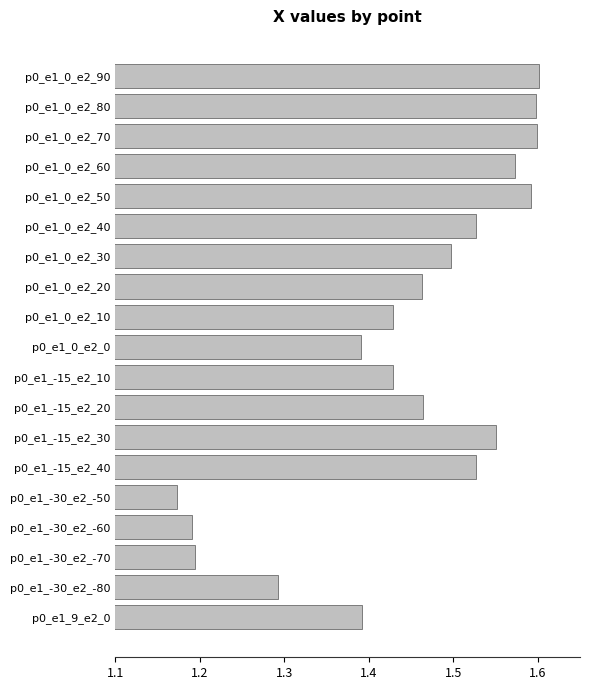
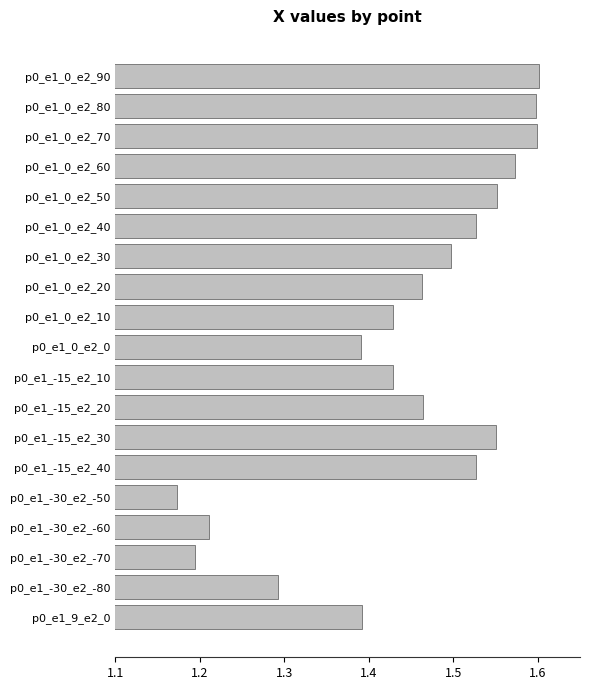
  {
    "p0_e1_0_e2_90": 1.60,
    "p0_e1_0_e2_80": 1.60,
    "p0_e1_0_e2_70": 1.60,
    "p0_e1_0_e2_60": 1.57,
-   "p0_e1_0_e2_50": 1.59,
+   "p0_e1_0_e2_50": 1.55,
    "p0_e1_0_e2_40": 1.53,
    "p0_e1_0_e2_30": 1.50,
    "p0_e1_0_e2_20": 1.46,
    "p0_e1_0_e2_10": 1.43,
    "p0_e1_0_e2_0": 1.39,
    "p0_e1_-15_e2_10": 1.43,
    "p0_e1_-15_e2_20": 1.46,
    "p0_e1_-15_e2_30": 1.55,
    "p0_e1_-15_e2_40": 1.53,
    "p0_e1_-30_e2_-50": 1.17,
-   "p0_e1_-30_e2_-60": 1.19,
+   "p0_e1_-30_e2_-60": 1.21,
    "p0_e1_-30_e2_-70": 1.19,
    "p0_e1_-30_e2_-80": 1.29,
    "p0_e1_9_e2_0": 1.39
  }
